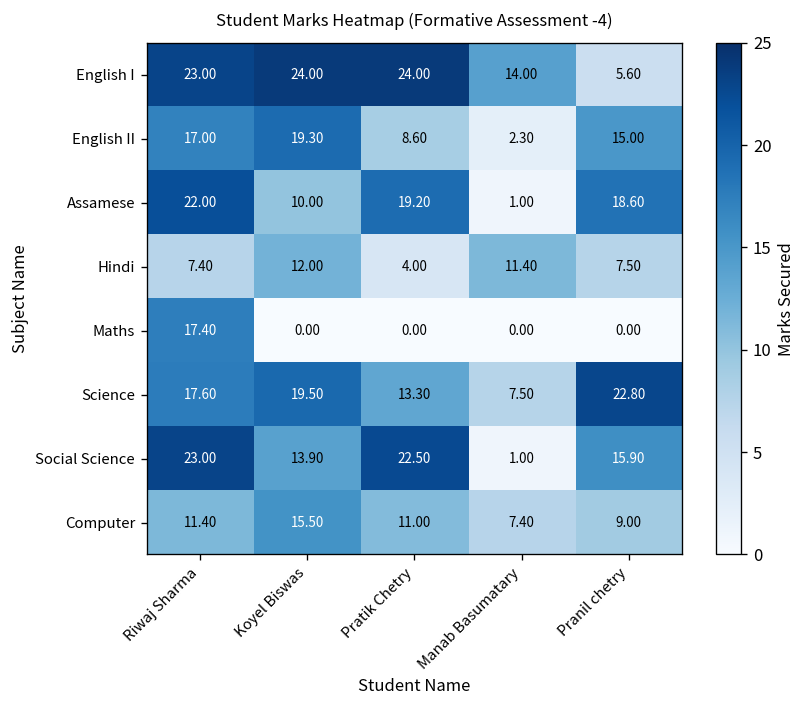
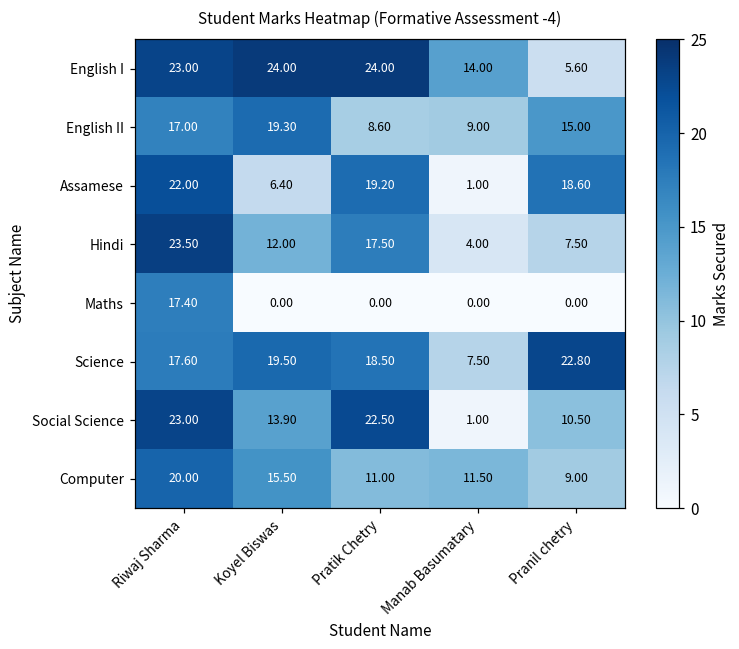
  {
    "English I": {
      "Riwaj Sharma": 23.00,
      "Koyel Biswas": 24.00,
      "Pratik Chetry": 24.00,
      "Manab Basumatary": 14.00,
      "Pranil chetry": 5.60
    },
    "English II": {
      "Riwaj Sharma": 17.00,
      "Koyel Biswas": 19.30,
      "Pratik Chetry": 8.60,
-     "Manab Basumatary": 2.30,
+     "Manab Basumatary": 9.00,
      "Pranil chetry": 15.00
    },
    "Assamese": {
      "Riwaj Sharma": 22.00,
-     "Koyel Biswas": 10.00,
+     "Koyel Biswas": 6.40,
      "Pratik Chetry": 19.20,
      "Manab Basumatary": 1.00,
      "Pranil chetry": 18.60
    },
    "Hindi": {
-     "Riwaj Sharma": 7.40,
+     "Riwaj Sharma": 23.50,
      "Koyel Biswas": 12.00,
-     "Pratik Chetry": 4.00,
-     "Manab Basumatary": 11.40,
+     "Pratik Chetry": 17.50,
+     "Manab Basumatary": 4.00,
      "Pranil chetry": 7.50
    },
    "Maths": {
      "Riwaj Sharma": 17.40,
      "Koyel Biswas": 0.00,
      "Pratik Chetry": 0.00,
      "Manab Basumatary": 0.00,
      "Pranil chetry": 0.00
    },
    "Science": {
      "Riwaj Sharma": 17.60,
      "Koyel Biswas": 19.50,
-     "Pratik Chetry": 13.30,
+     "Pratik Chetry": 18.50,
      "Manab Basumatary": 7.50,
      "Pranil chetry": 22.80
    },
    "Social Science": {
      "Riwaj Sharma": 23.00,
      "Koyel Biswas": 13.90,
      "Pratik Chetry": 22.50,
      "Manab Basumatary": 1.00,
-     "Pranil chetry": 15.90
+     "Pranil chetry": 10.50
    },
    "Computer": {
-     "Riwaj Sharma": 11.40,
+     "Riwaj Sharma": 20.00,
      "Koyel Biswas": 15.50,
      "Pratik Chetry": 11.00,
-     "Manab Basumatary": 7.40,
+     "Manab Basumatary": 11.50,
      "Pranil chetry": 9.00
    }
  }
